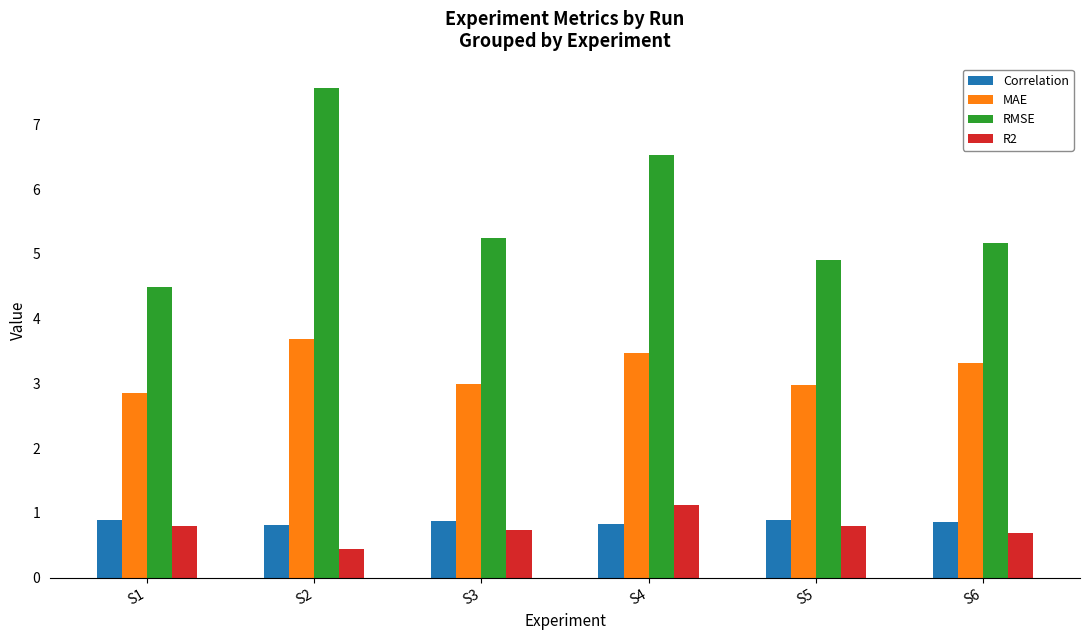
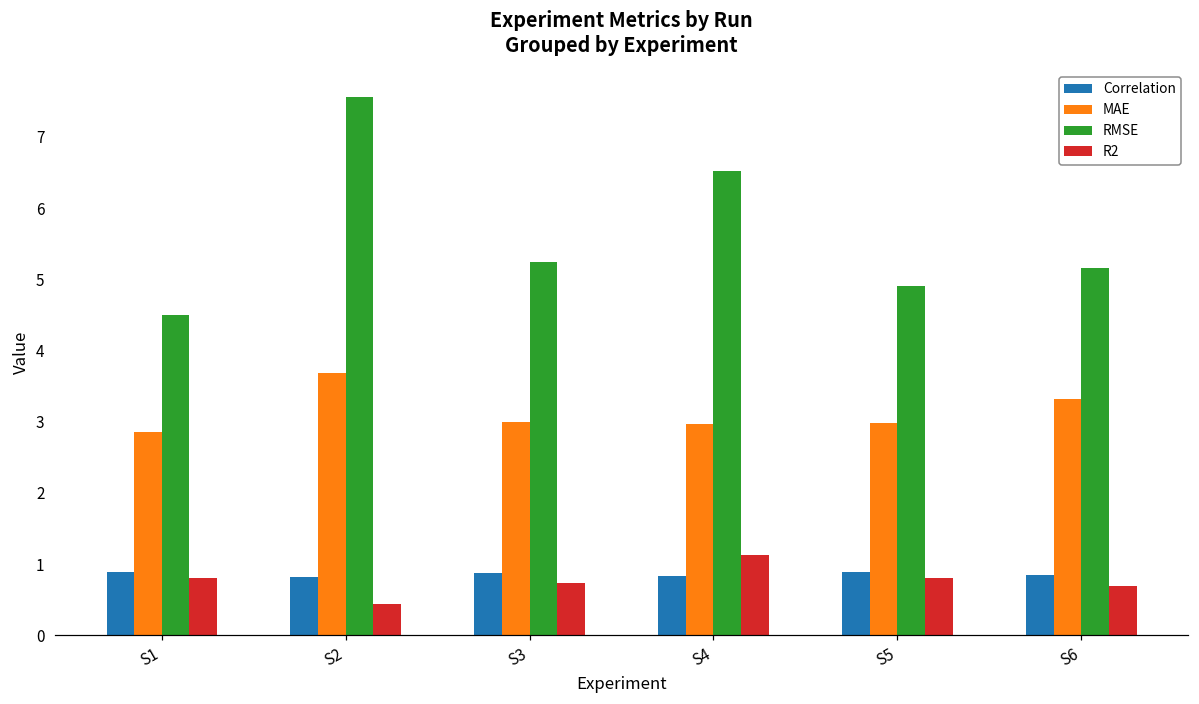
  {
    "Correlation": {
      "S1": 0.9,
      "S2": 0.8,
      "S3": 0.9,
      "S4": 0.8,
      "S5": 0.9,
      "S6": 0.9
    },
    "MAE": {
      "S1": 2.9,
      "S2": 3.7,
      "S3": 3.0,
-     "S4": 3.5,
+     "S4": 3.0,
      "S5": 3.0,
      "S6": 3.3
    },
    "RMSE": {
      "S1": 4.5,
      "S2": 7.6,
      "S3": 5.2,
      "S4": 6.5,
      "S5": 4.9,
      "S6": 5.2
    },
    "R2": {
      "S1": 0.8,
      "S2": 0.4,
      "S3": 0.7,
      "S4": 1.1,
      "S5": 0.8,
      "S6": 0.7
    }
  }
